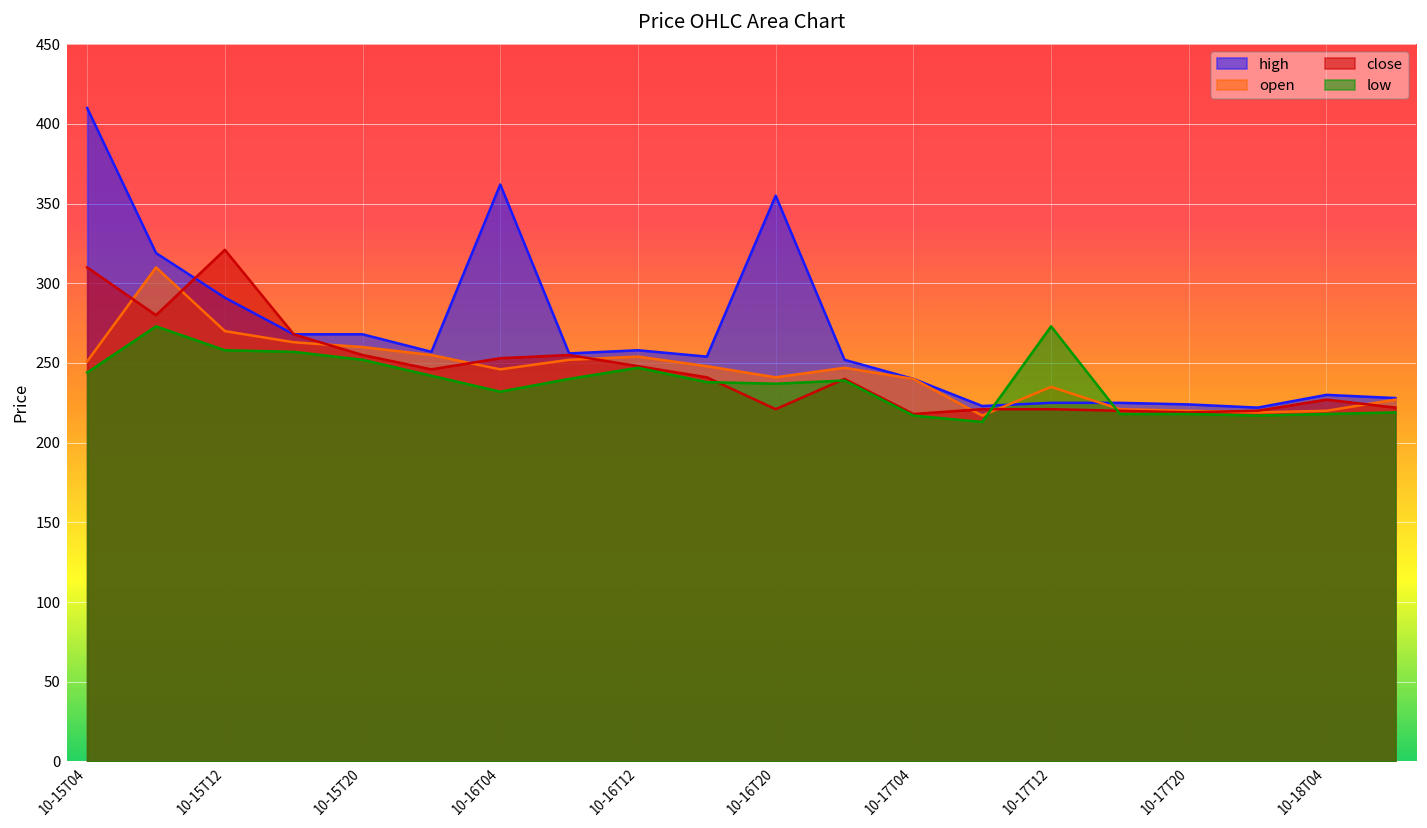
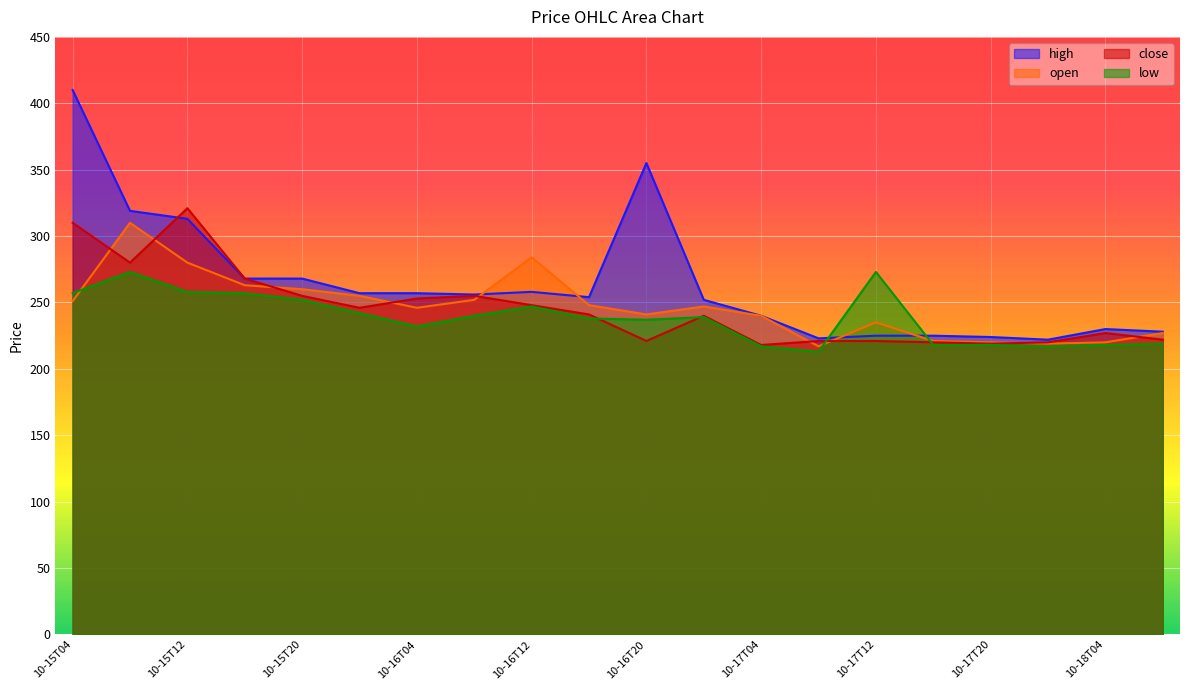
  {
    "high": {
      "10-15T04": 410,
-     "10-15T12": 291,
+     "10-15T12": 313,
      "10-15T20": 268,
-     "10-16T04": 362,
+     "10-16T04": 257,
      "10-16T12": 258,
      "10-16T20": 355,
      "10-17T12": 225,
      "10-17T20": 224,
      "10-18T04": 230
    },
    "open": {
      "10-15T04": 251,
-     "10-15T12": 270,
+     "10-15T12": 280,
      "10-15T20": 260,
      "10-16T04": 246,
-     "10-16T12": 254,
+     "10-16T12": 284,
      "10-16T20": 241,
      "10-17T12": 235,
      "10-18T04": 220
    },
    "close": {
      "10-15T04": 310,
      "10-15T12": 321,
      "10-15T20": 255,
      "10-16T04": 253,
      "10-16T20": 221,
      "10-17T12": 221,
      "10-18T04": 227
    },
    "low": {
-     "10-15T04": 244,
+     "10-15T04": 257,
      "10-15T12": 258,
      "10-15T20": 252,
      "10-16T04": 232,
      "10-16T20": 237,
      "10-17T12": 273,
      "10-18T04": 218
    }
  }
